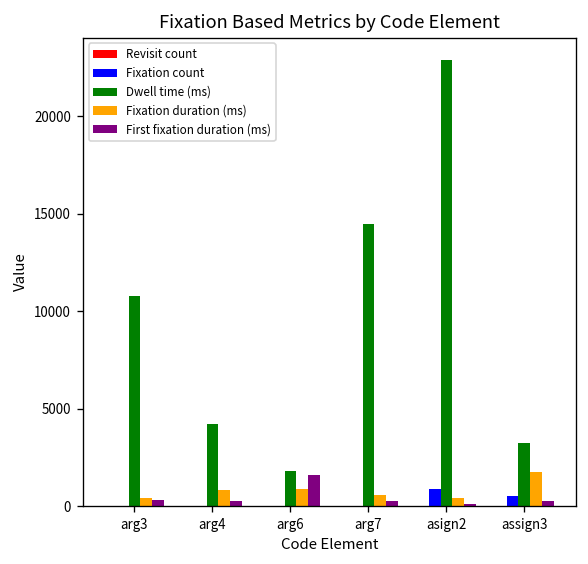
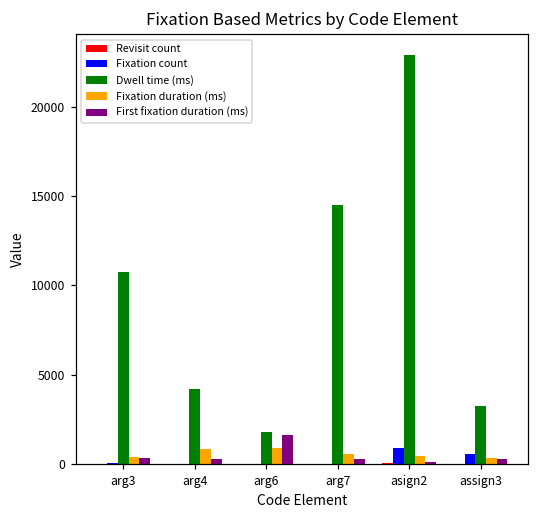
  {
    "Fixation count": {
      "asign2": 900,
      "assign3": 500
    },
    "Dwell time (ms)": {
      "arg3": 10800,
      "arg4": 4200,
      "arg6": 1800,
      "arg7": 14500,
      "asign2": 22900,
      "assign3": 3200
    },
    "Fixation duration (ms)": {
      "arg3": 400,
      "arg4": 800,
      "arg6": 900,
      "arg7": 600,
      "asign2": 400,
-     "assign3": 1700
+     "assign3": 400
    },
    "First fixation duration (ms)": {
      "arg3": 300,
      "arg4": 300,
      "arg6": 1600,
      "arg7": 300,
      "assign3": 300
    }
  }
